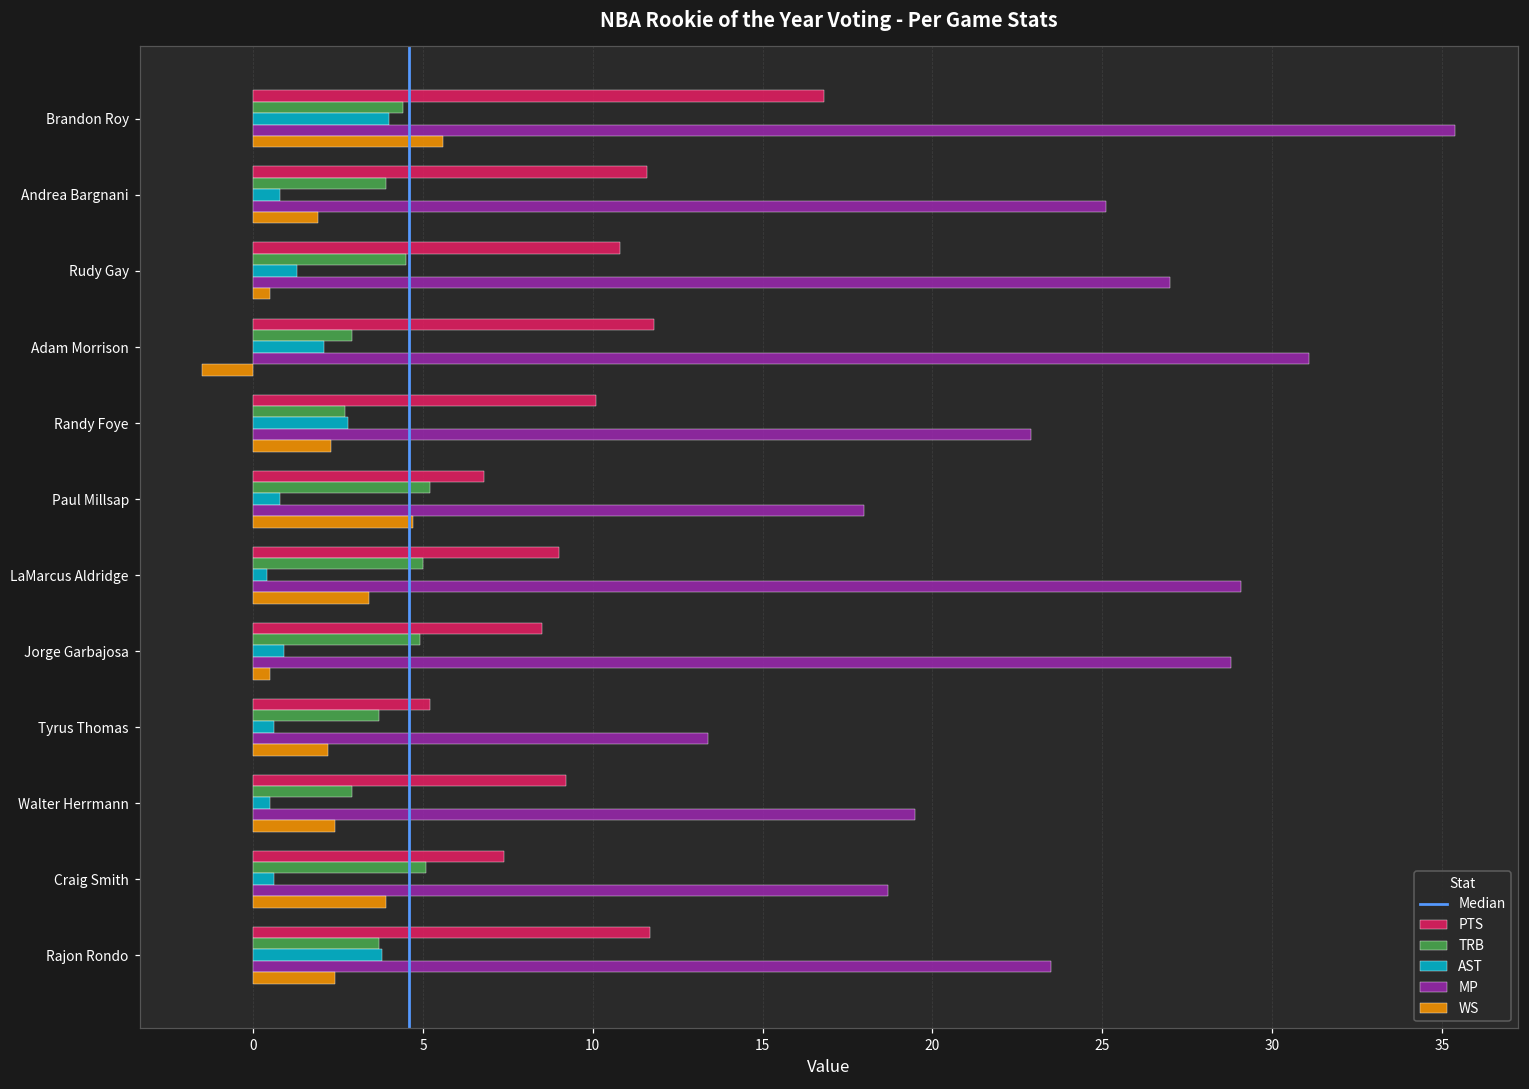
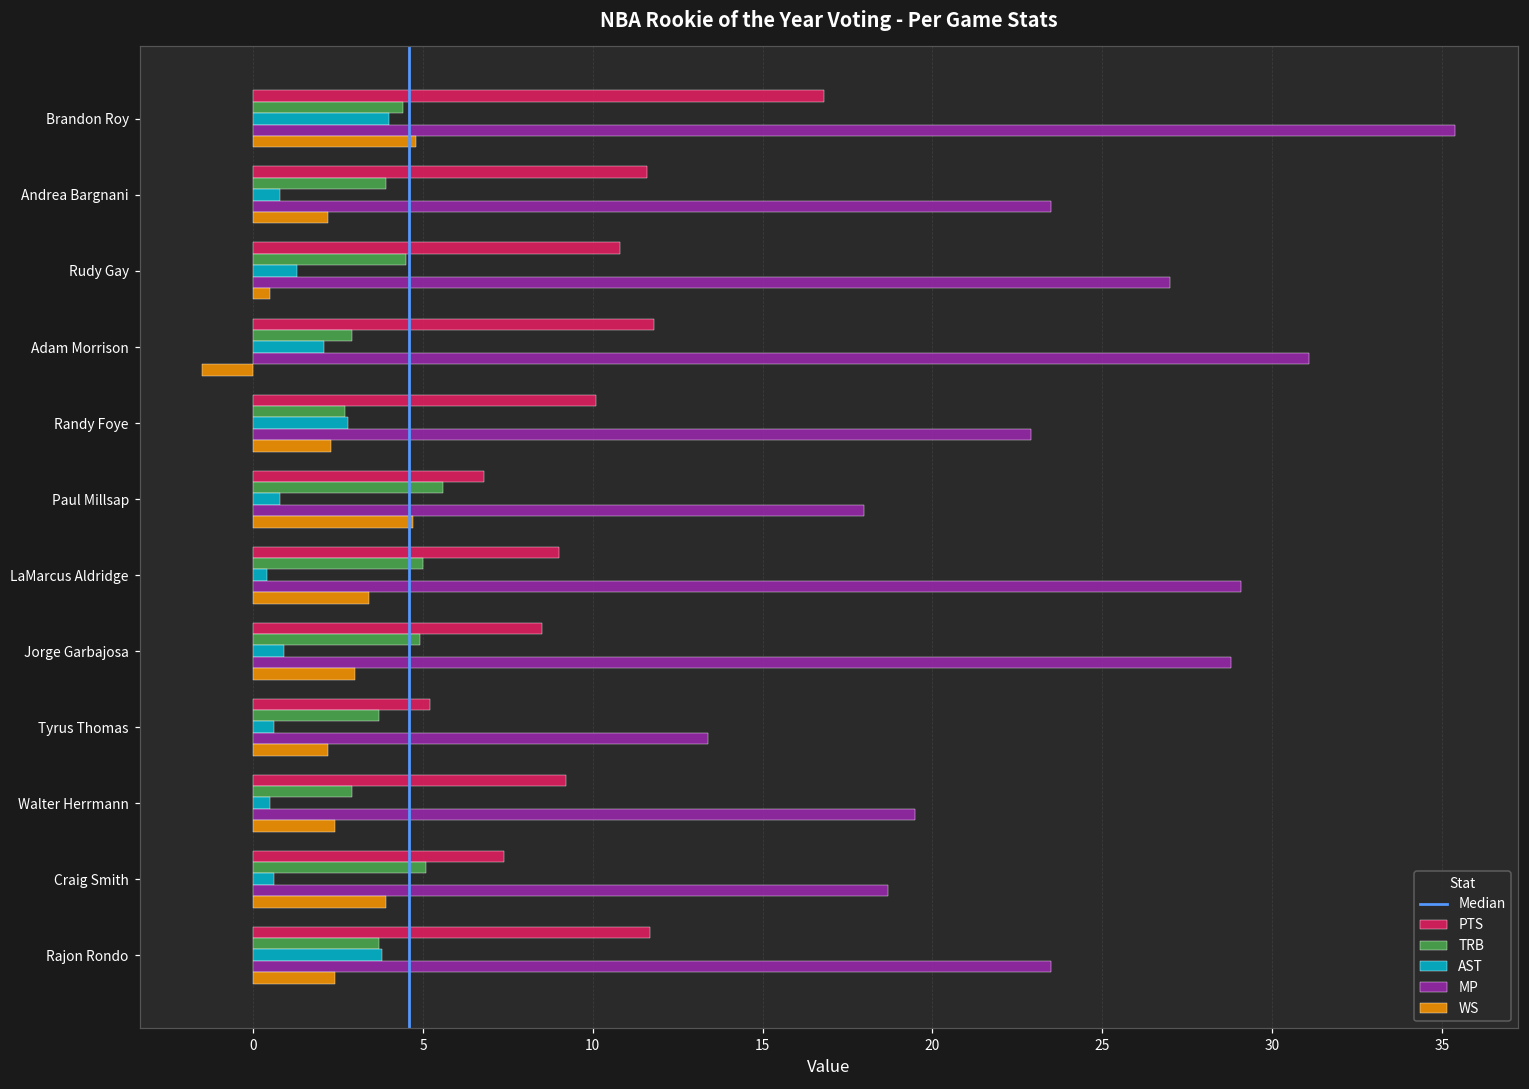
  {
    "PTS": {
      "Brandon Roy": 16.8,
      "Andrea Bargnani": 11.6,
      "Rudy Gay": 10.8,
      "Adam Morrison": 11.8,
      "Randy Foye": 10.1,
      "Paul Millsap": 6.8,
      "LaMarcus Aldridge": 9.0,
      "Jorge Garbajosa": 8.5,
      "Tyrus Thomas": 5.2,
      "Walter Herrmann": 9.2,
      "Craig Smith": 7.4,
      "Rajon Rondo": 11.7
    },
    "TRB": {
      "Brandon Roy": 4.4,
      "Andrea Bargnani": 3.9,
      "Rudy Gay": 4.5,
      "Adam Morrison": 2.9,
      "Randy Foye": 2.7,
-     "Paul Millsap": 5.2,
+     "Paul Millsap": 5.6,
      "LaMarcus Aldridge": 5.0,
      "Jorge Garbajosa": 4.9,
      "Tyrus Thomas": 3.7,
      "Walter Herrmann": 2.9,
      "Craig Smith": 5.1,
      "Rajon Rondo": 3.7
    },
    "AST": {
      "Brandon Roy": 4.0,
      "Andrea Bargnani": 0.8,
      "Rudy Gay": 1.3,
      "Adam Morrison": 2.1,
      "Randy Foye": 2.8,
      "Paul Millsap": 0.8,
      "LaMarcus Aldridge": 0.4,
      "Jorge Garbajosa": 0.9,
      "Tyrus Thomas": 0.6,
      "Walter Herrmann": 0.5,
      "Craig Smith": 0.6,
      "Rajon Rondo": 3.8
    },
    "MP": {
      "Brandon Roy": 35.4,
-     "Andrea Bargnani": 25.1,
+     "Andrea Bargnani": 23.5,
      "Rudy Gay": 27.0,
      "Adam Morrison": 31.1,
      "Randy Foye": 22.9,
      "Paul Millsap": 18.0,
      "LaMarcus Aldridge": 29.1,
      "Jorge Garbajosa": 28.8,
      "Tyrus Thomas": 13.4,
      "Walter Herrmann": 19.5,
      "Craig Smith": 18.7,
      "Rajon Rondo": 23.5
    },
    "WS": {
-     "Brandon Roy": 5.6,
-     "Andrea Bargnani": 1.9,
+     "Brandon Roy": 4.8,
+     "Andrea Bargnani": 2.2,
      "Rudy Gay": 0.5,
      "Adam Morrison": -1.5,
      "Randy Foye": 2.3,
      "Paul Millsap": 4.7,
      "LaMarcus Aldridge": 3.4,
-     "Jorge Garbajosa": 0.5,
+     "Jorge Garbajosa": 3.0,
      "Tyrus Thomas": 2.2,
      "Walter Herrmann": 2.4,
      "Craig Smith": 3.9,
      "Rajon Rondo": 2.4
    }
  }
